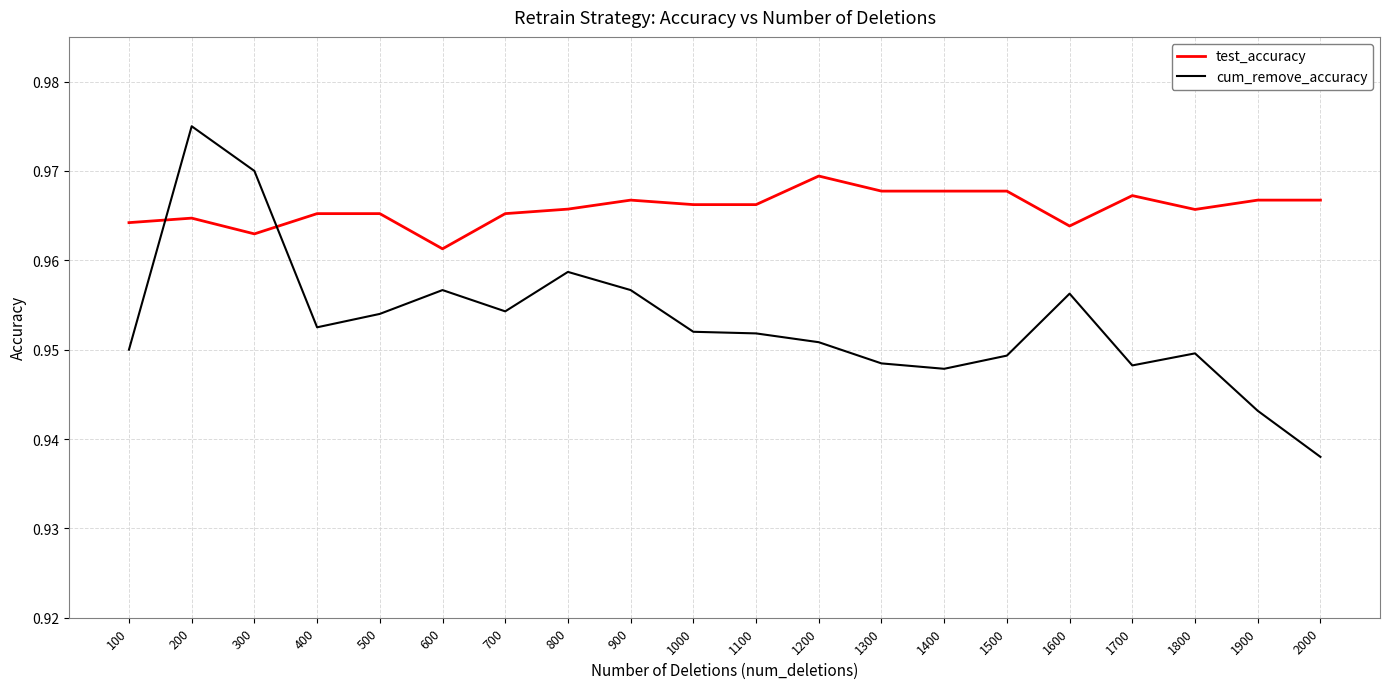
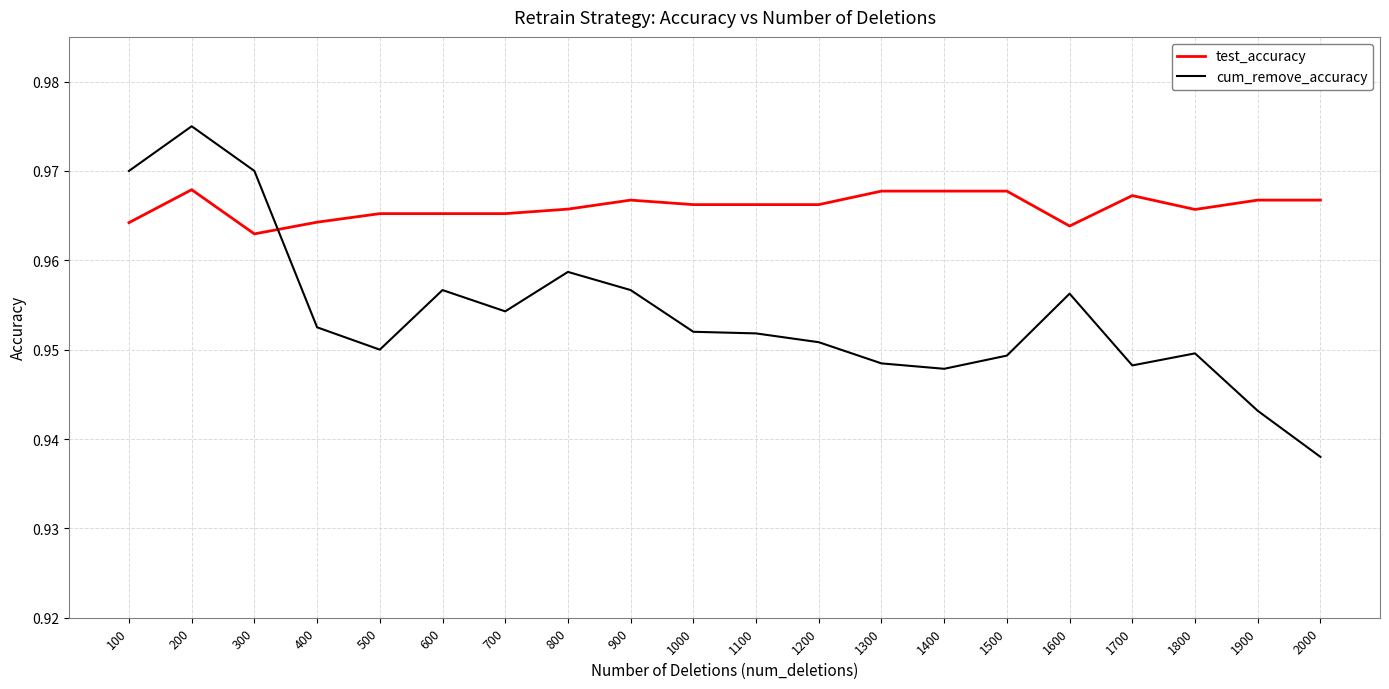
  {
    "test_accuracy": {
      "100": 0.964,
-     "200": 0.965,
+     "200": 0.968,
      "300": 0.963,
-     "400": 0.965,
+     "400": 0.964,
      "500": 0.965,
-     "600": 0.961,
+     "600": 0.965,
      "700": 0.965,
      "800": 0.966,
      "900": 0.967,
      "1000": 0.966,
      "1100": 0.966,
-     "1200": 0.969,
+     "1200": 0.966,
      "1300": 0.968,
      "1400": 0.968,
      "1500": 0.968,
      "1600": 0.964,
      "1700": 0.967,
      "1800": 0.966,
      "1900": 0.967,
      "2000": 0.967
    },
    "cum_remove_accuracy": {
-     "100": 0.95,
+     "100": 0.97,
      "200": 0.975,
      "300": 0.970,
      "400": 0.953,
-     "500": 0.954,
+     "500": 0.950,
      "600": 0.957,
      "700": 0.954,
      "800": 0.959,
      "900": 0.957,
      "1000": 0.952,
      "1100": 0.952,
      "1200": 0.951,
      "1300": 0.948,
      "1400": 0.948,
      "1500": 0.949,
      "1600": 0.956,
      "1700": 0.948,
      "1800": 0.950,
      "1900": 0.943,
      "2000": 0.938
    }
  }
